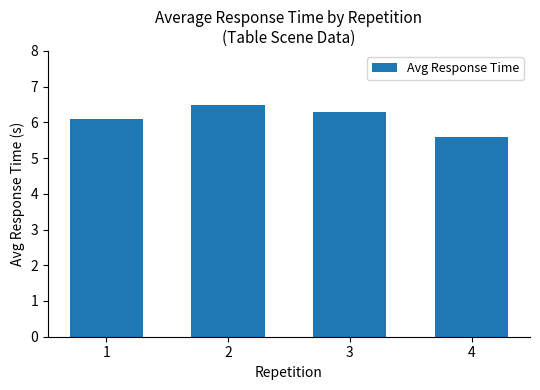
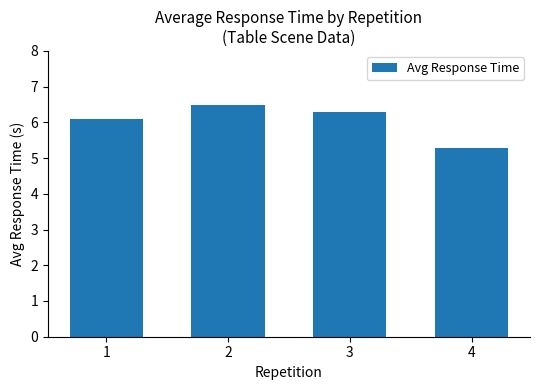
  {
    "1": 6.1,
    "2": 6.5,
    "3": 6.3,
-   "4": 5.6
+   "4": 5.3
  }
